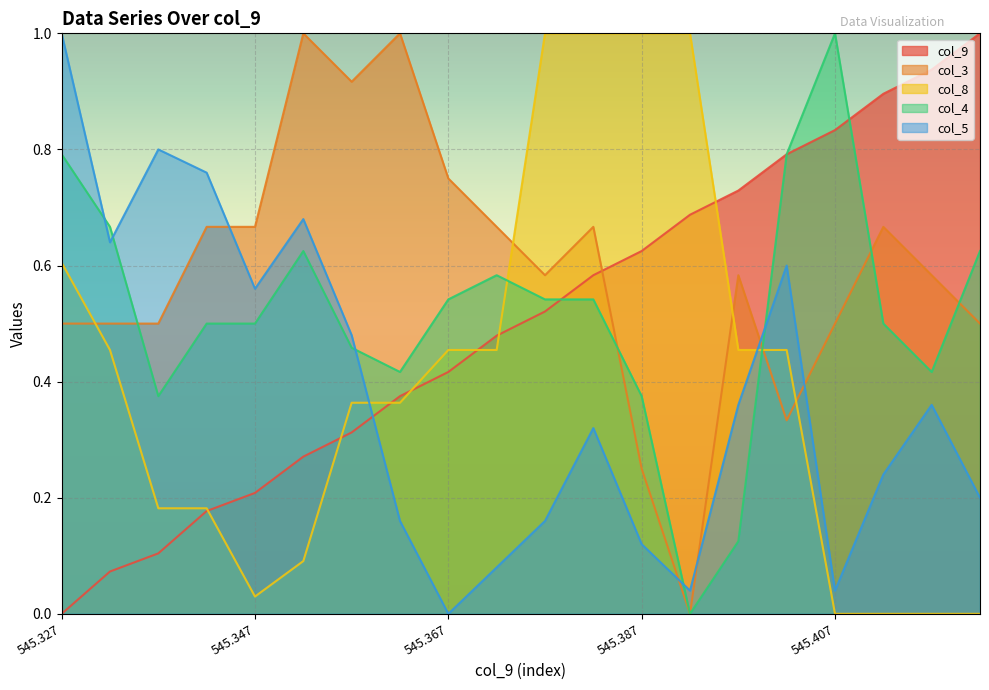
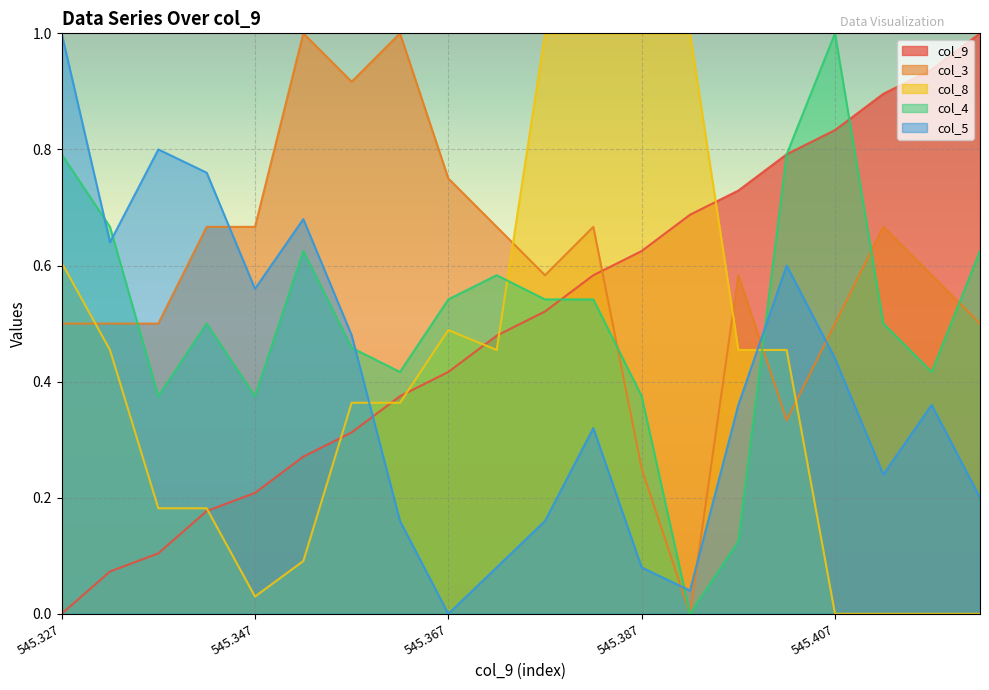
  {
    "col_8": {
      "545.327": 0.61,
      "545.347": 0.03,
-     "545.367": 0.45,
+     "545.367": 0.49,
      "545.387": 1.00,
      "545.407": 0.00
    },
    "col_4": {
      "545.327": 0.79,
-     "545.347": 0.50,
+     "545.347": 0.38,
      "545.367": 0.54,
      "545.387": 0.38,
      "545.407": 1.00
    },
    "col_5": {
      "545.327": 1.00,
      "545.347": 0.56,
      "545.367": 0.00,
-     "545.387": 0.12,
-     "545.407": 0.04
+     "545.387": 0.08,
+     "545.407": 0.44
    }
  }
